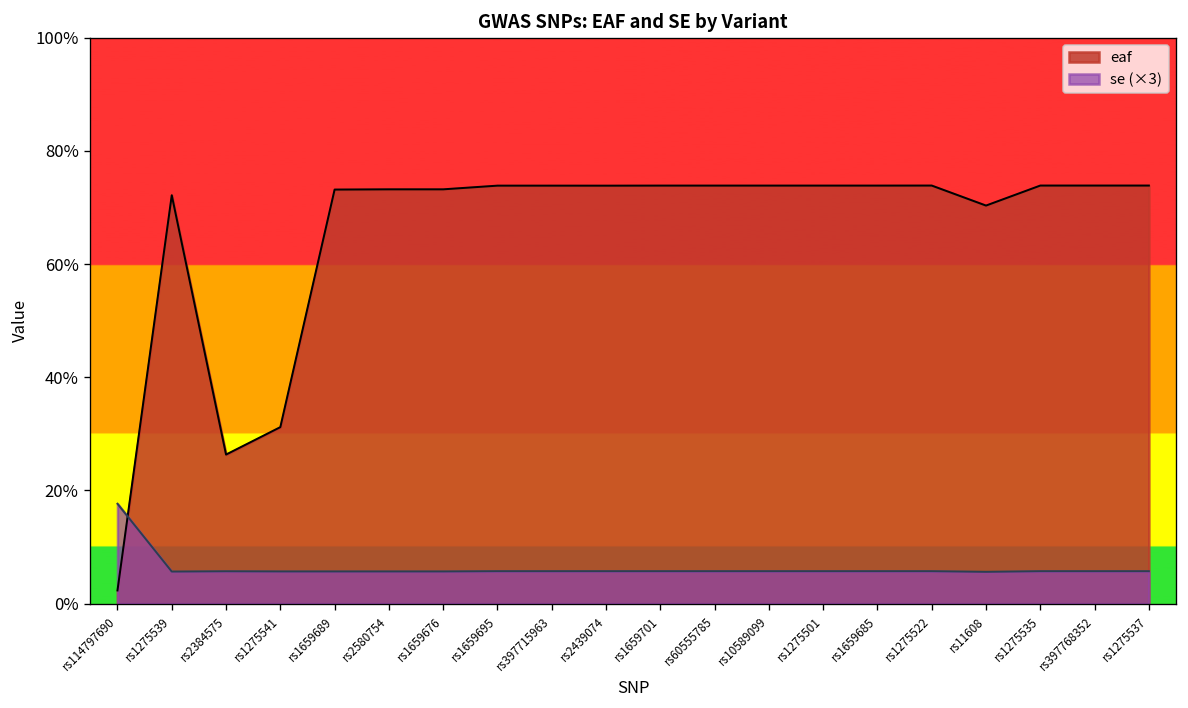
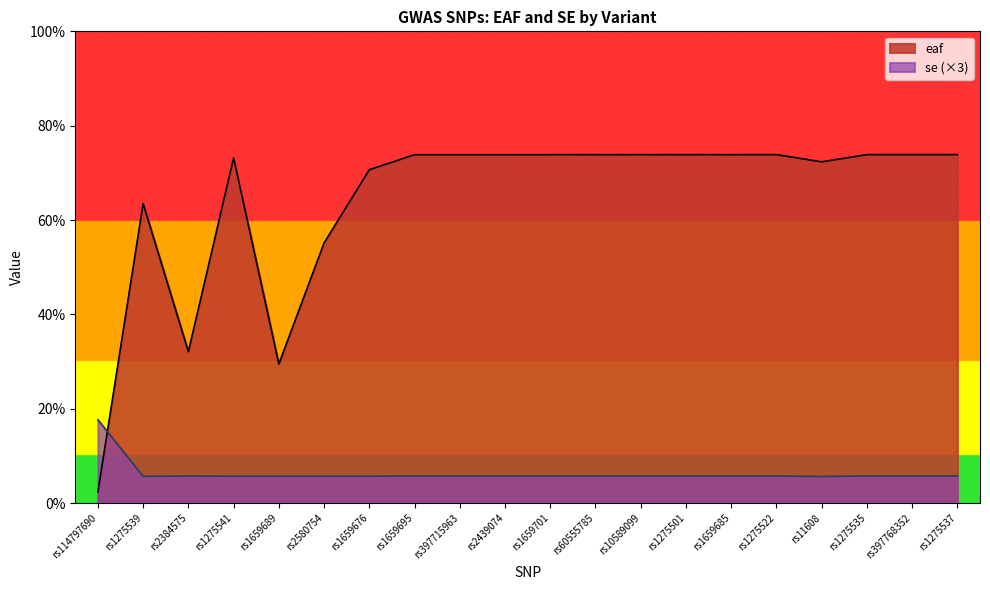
  {
    "eaf": {
      "rs114797690": "2%",
-     "rs1275539": "72%",
-     "rs2384575": "26%",
-     "rs1275541": "31%",
-     "rs1659689": "73%",
-     "rs2580754": "73%",
-     "rs1659676": "73%",
+     "rs1275539": "63%",
+     "rs2384575": "32%",
+     "rs1275541": "73%",
+     "rs1659689": "29%",
+     "rs2580754": "55%",
+     "rs1659676": "71%",
      "rs1659695": "74%",
      "rs397715963": "74%",
      "rs2439074": "74%",
      "rs1659701": "74%",
      "rs60555785": "74%",
      "rs10589099": "74%",
      "rs1275501": "74%",
      "rs1659685": "74%",
      "rs1275522": "74%",
-     "rs11608": "70%",
+     "rs11608": "72%",
      "rs1275535": "74%",
      "rs397768352": "74%",
      "rs1275537": "74%"
    },
    "se (×3)": {
      "rs114797690": "18%",
      "rs1275539": "6%",
      "rs2384575": "6%",
      "rs1275541": "6%",
      "rs1659689": "6%",
      "rs2580754": "6%",
      "rs1659676": "6%",
      "rs1659695": "6%",
      "rs397715963": "6%",
      "rs2439074": "6%",
      "rs1659701": "6%",
      "rs60555785": "6%",
      "rs10589099": "6%",
      "rs1275501": "6%",
      "rs1659685": "6%",
      "rs1275522": "6%",
      "rs11608": "6%",
      "rs1275535": "6%",
      "rs397768352": "6%",
      "rs1275537": "6%"
    }
  }
